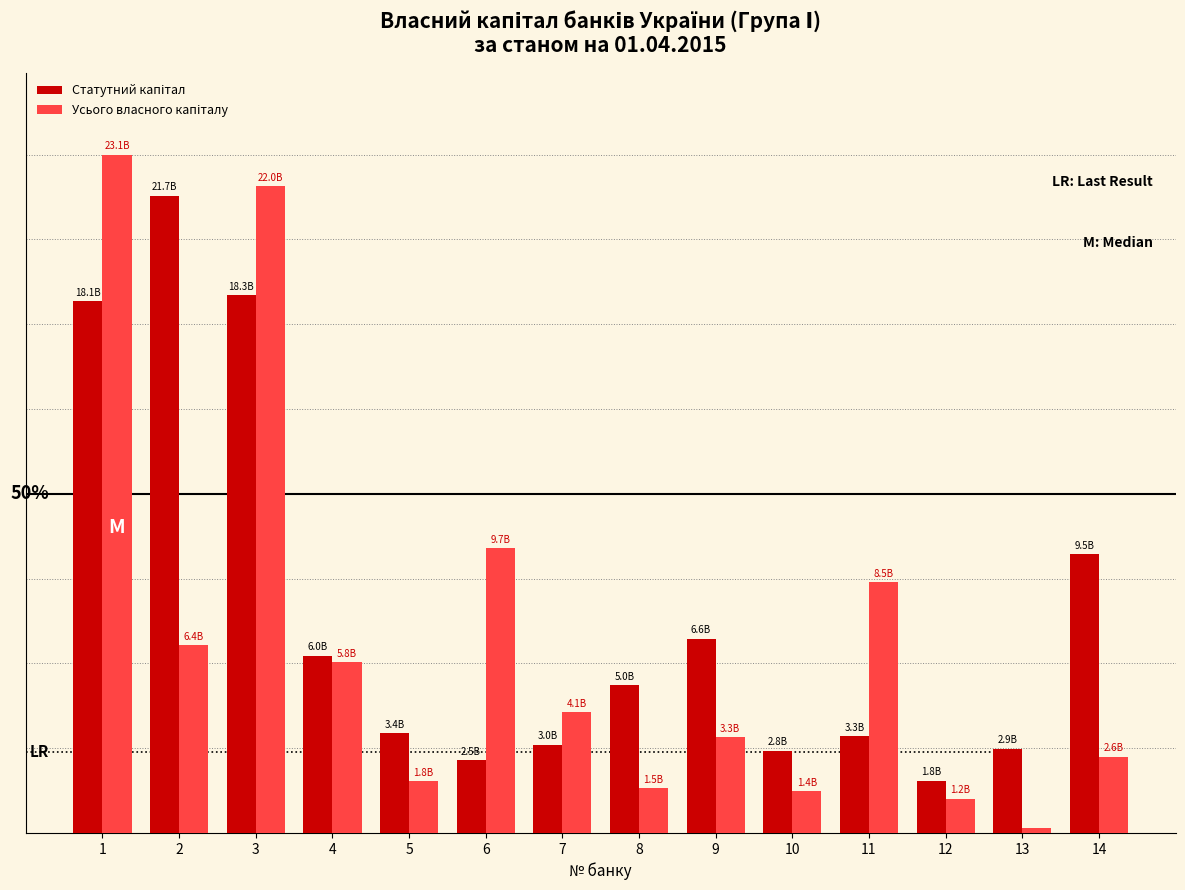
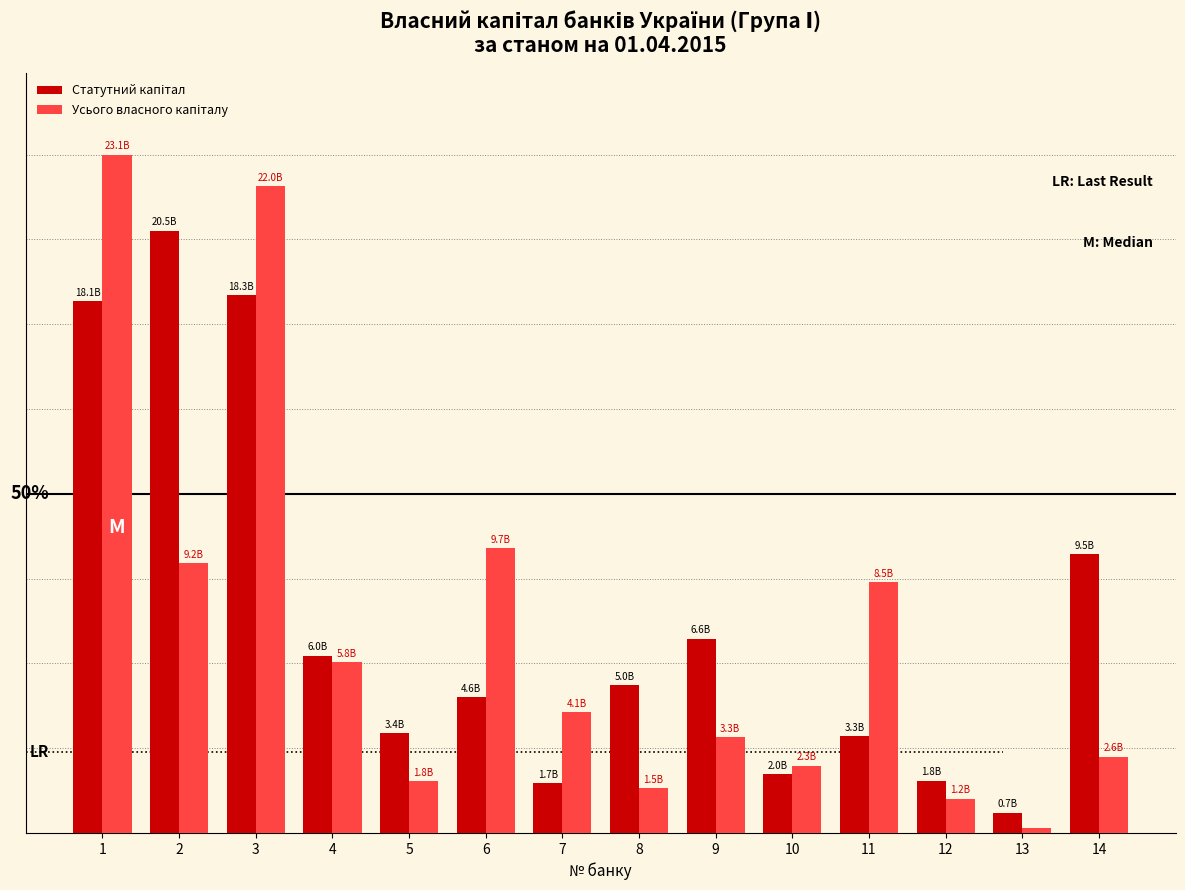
  {
    "Статутний капітал": {
      "1": "18.1B",
-     "2": "21.7B",
+     "2": "20.5B",
      "3": "18.3B",
      "4": "6.0B",
      "5": "3.4B",
-     "6": "2.5B",
-     "7": "3.0B",
+     "6": "4.6B",
+     "7": "1.7B",
      "8": "5.0B",
      "9": "6.6B",
-     "10": "2.8B",
+     "10": "2.0B",
      "11": "3.3B",
      "12": "1.8B",
-     "13": "2.9B",
+     "13": "0.7B",
      "14": "9.5B"
    },
    "Усього власного капіталу": {
      "1": "23.1B",
-     "2": "6.4B",
+     "2": "9.2B",
      "3": "22.0B",
      "4": "5.8B",
      "5": "1.8B",
      "6": "9.7B",
      "7": "4.1B",
      "8": "1.5B",
      "9": "3.3B",
-     "10": "1.4B",
+     "10": "2.3B",
      "11": "8.5B",
      "12": "1.2B",
      "14": "2.6B"
    }
  }
